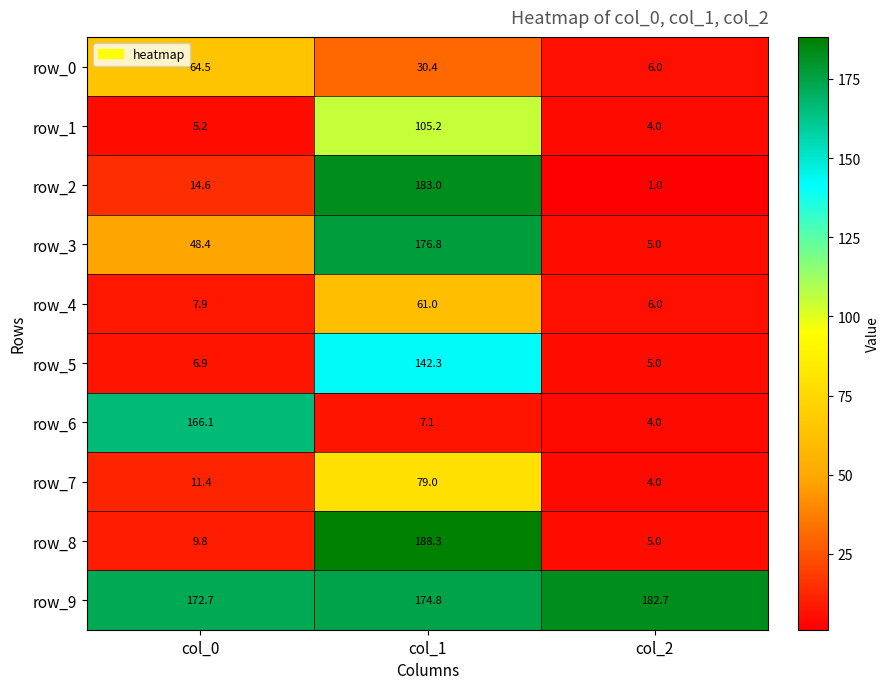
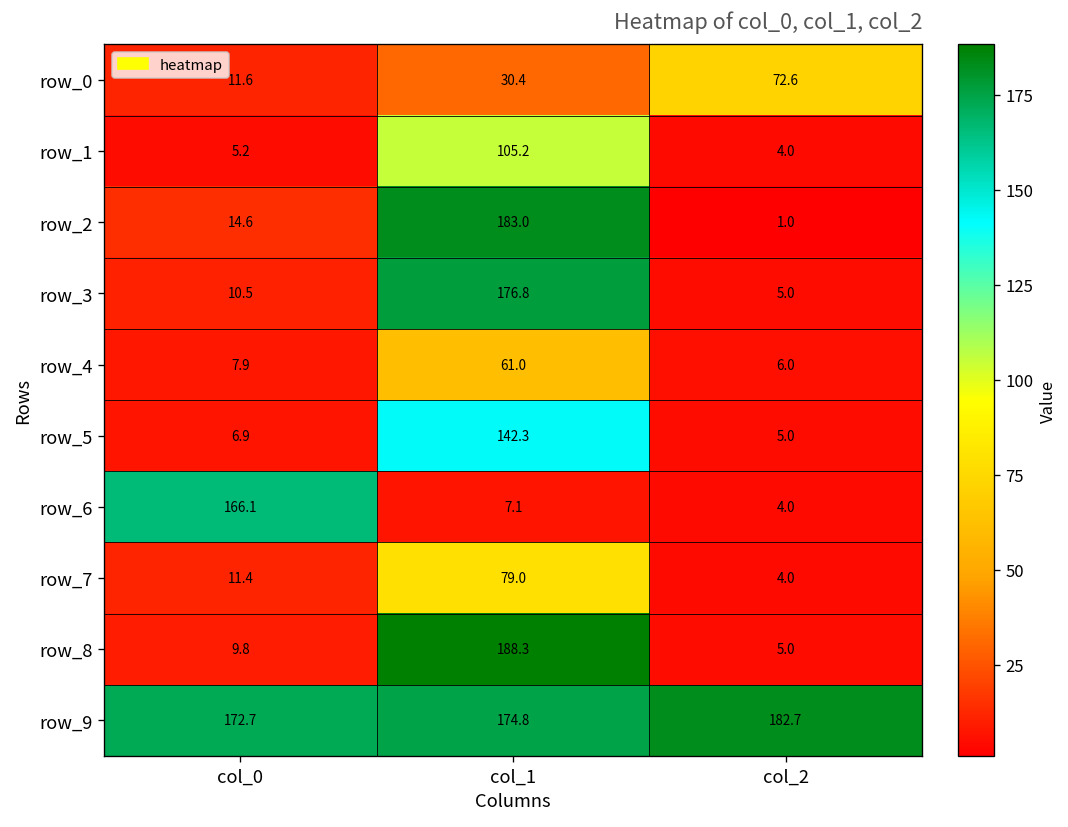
  {
    "row_0": {
-     "col_0": 64.5,
+     "col_0": 11.6,
      "col_1": 30.4,
-     "col_2": 6.0
+     "col_2": 72.6
    },
    "row_1": {
      "col_0": 5.2,
      "col_1": 105.2,
      "col_2": 4.0
    },
    "row_2": {
      "col_0": 14.6,
      "col_1": 183.0,
      "col_2": 1.0
    },
    "row_3": {
-     "col_0": 48.4,
+     "col_0": 10.5,
      "col_1": 176.8,
      "col_2": 5.0
    },
    "row_4": {
      "col_0": 7.9,
      "col_1": 61.0,
      "col_2": 6.0
    },
    "row_5": {
      "col_0": 6.9,
      "col_1": 142.3,
      "col_2": 5.0
    },
    "row_6": {
      "col_0": 166.1,
      "col_1": 7.1,
      "col_2": 4.0
    },
    "row_7": {
      "col_0": 11.4,
      "col_1": 79.0,
      "col_2": 4.0
    },
    "row_8": {
      "col_0": 9.8,
      "col_1": 188.3,
      "col_2": 5.0
    },
    "row_9": {
      "col_0": 172.7,
      "col_1": 174.8,
      "col_2": 182.7
    }
  }
